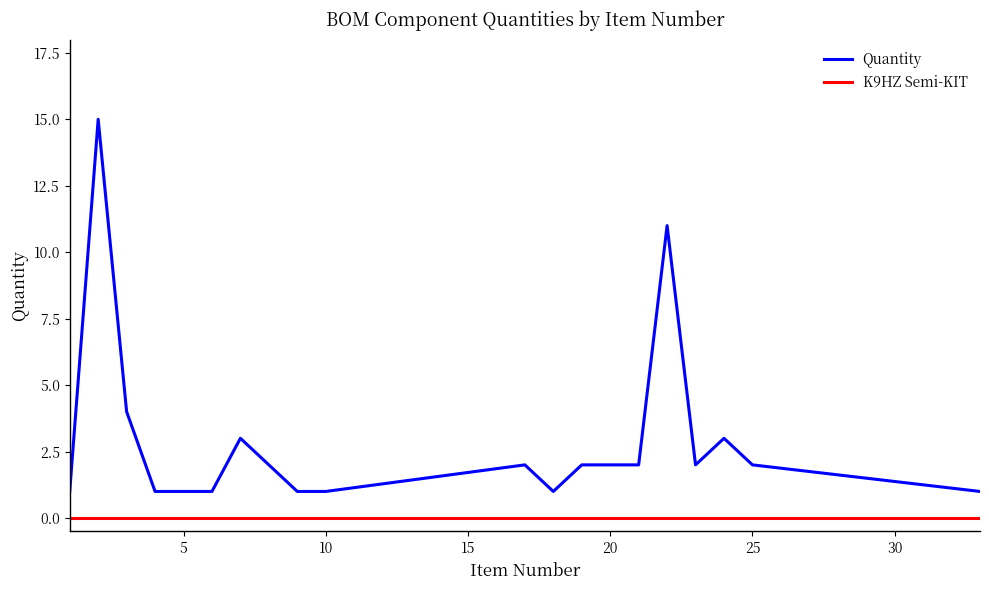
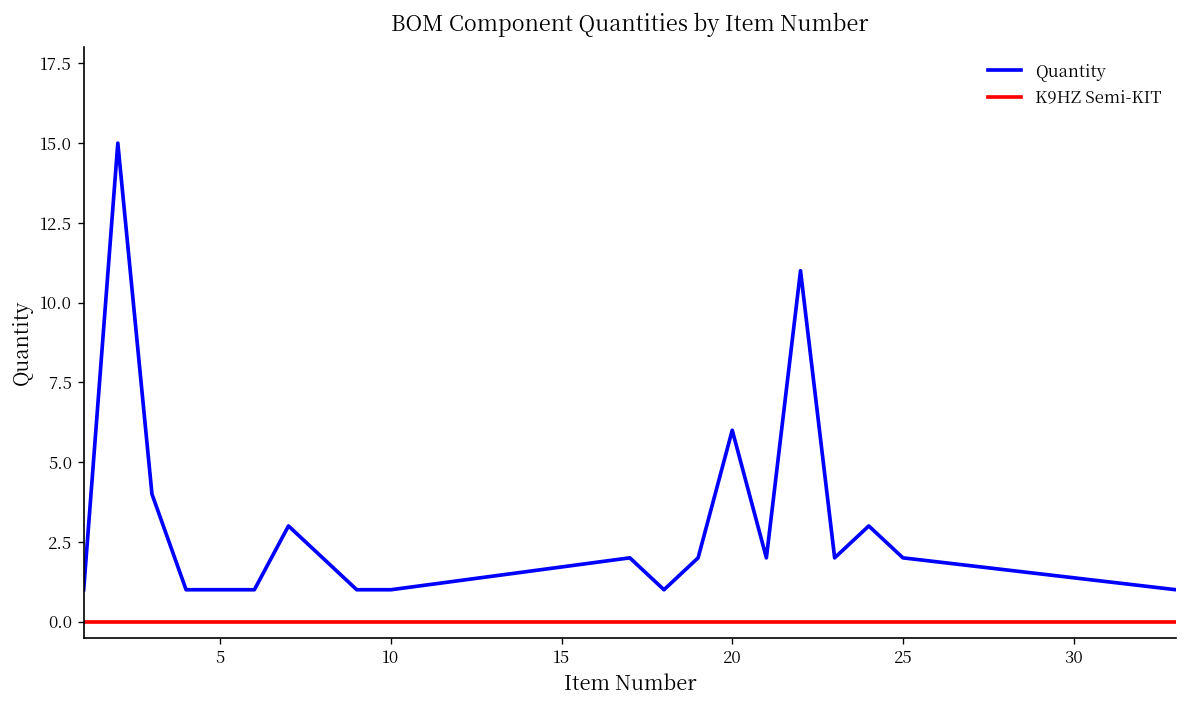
  {
    "Quantity": {
      "5": 1,
      "10": 1,
-     "20": 2,
+     "20": 6,
      "25": 2
    },
    "K9HZ Semi-KIT": {
      "5": 0,
      "10": 0,
      "20": 0,
      "25": 0
    }
  }
